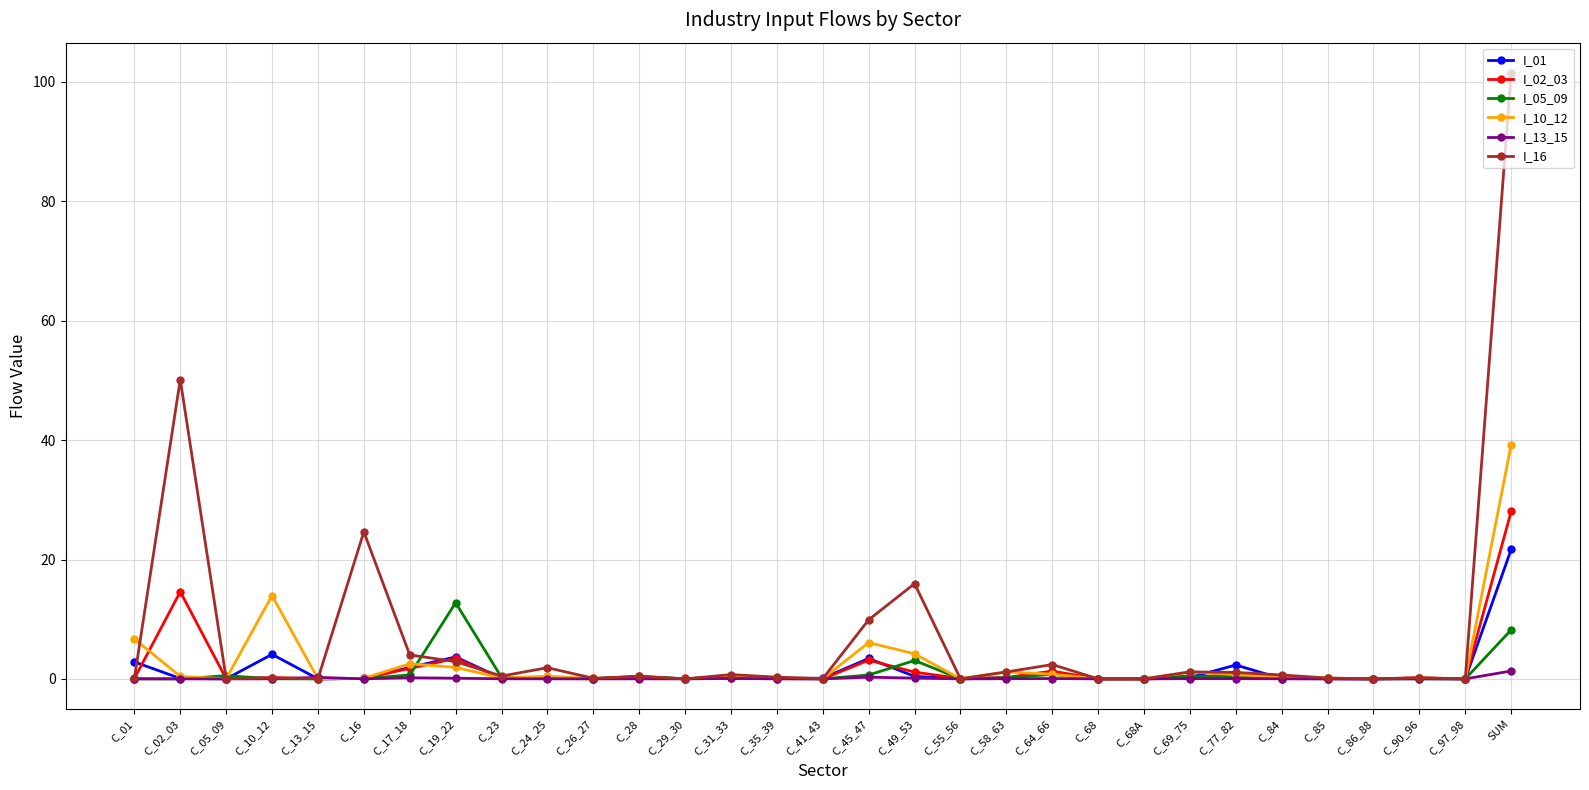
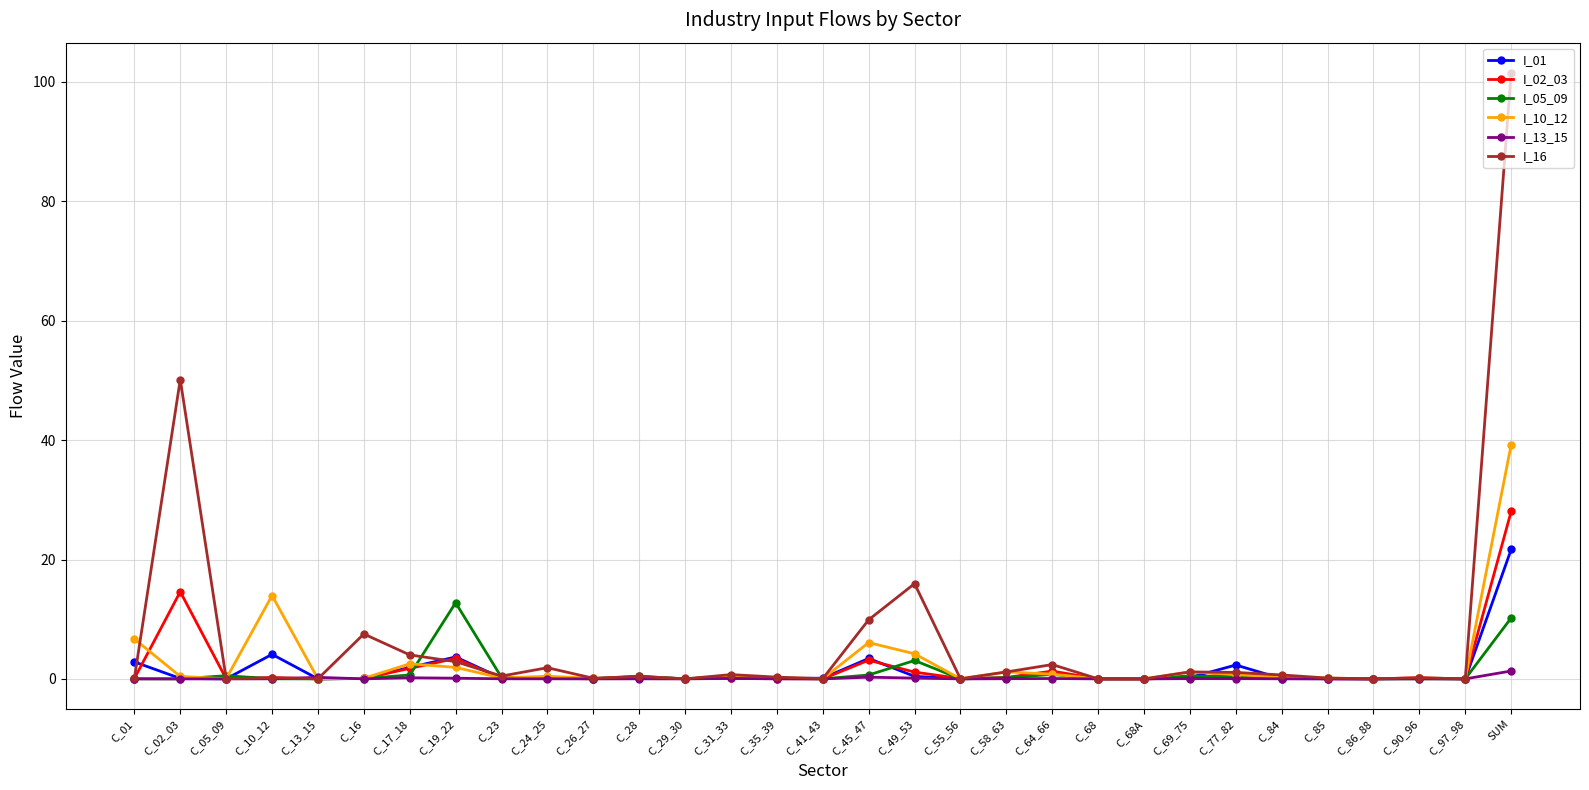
  {
    "I_01": {
      "C_01": 3,
      "C_10_12": 4,
      "C_77_82": 2,
      "SUM": 22
    },
    "I_02_03": {
      "C_02_03": 15,
      "C_49_53": 1,
      "SUM": 28
    },
    "I_05_09": {
      "C_05_09": 1,
      "C_17_18": 1,
      "C_19_22": 13,
      "C_49_53": 3,
-     "SUM": 8
+     "SUM": 10
    },
    "I_10_12": {
      "C_01": 7,
      "C_10_12": 14,
      "C_17_18": 3,
      "C_19_22": 2,
      "C_45_47": 6,
      "C_49_53": 4,
      "SUM": 39
    },
    "I_13_15": {
      "C_17_18": 0,
      "C_19_22": 0,
      "C_64_66": 0,
      "SUM": 1
    },
    "I_16": {
      "C_02_03": 50,
-     "C_16": 25,
+     "C_16": 8,
      "C_17_18": 4,
      "C_19_22": 3,
      "C_24_25": 2,
      "C_45_47": 10,
      "C_49_53": 16,
      "C_64_66": 2
    }
  }
